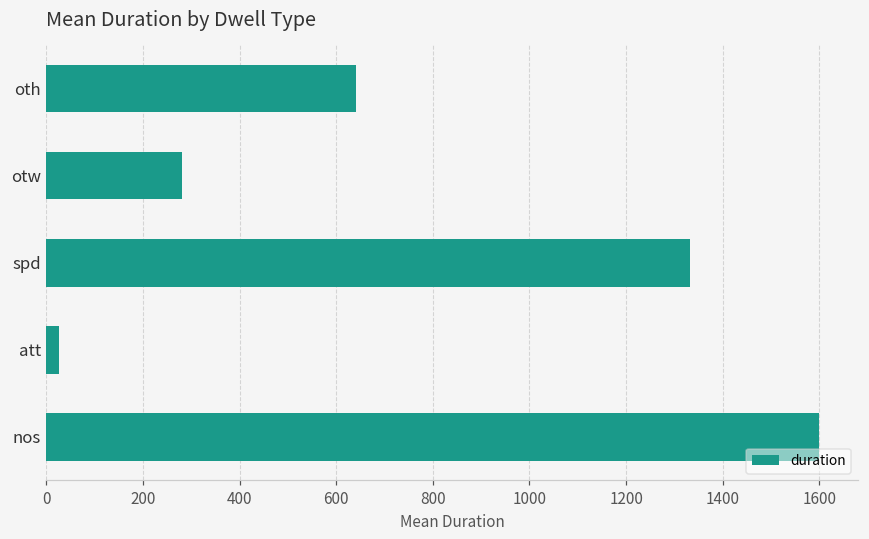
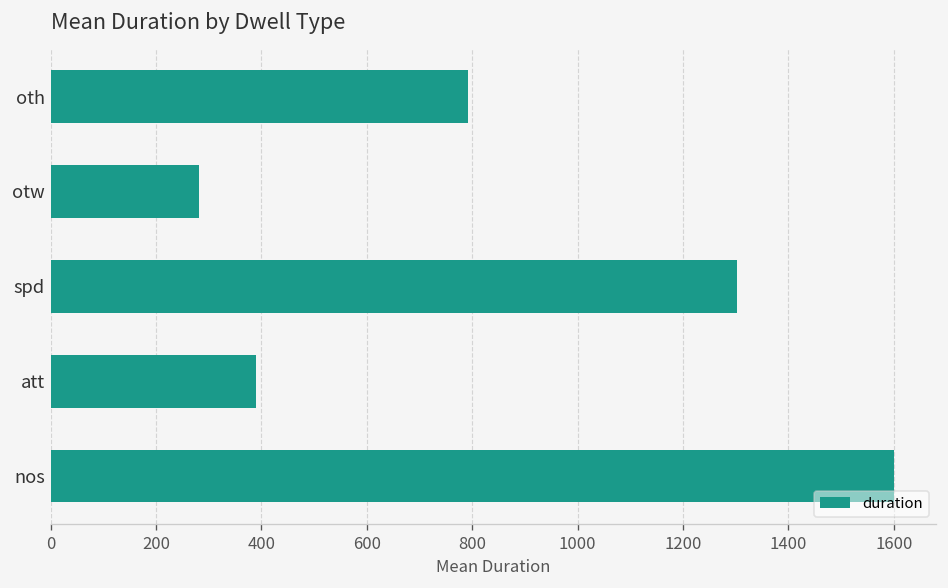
  {
-   "oth": 640,
+   "oth": 790,
    "otw": 280,
-   "spd": 1330,
-   "att": 30,
+   "spd": 1300,
+   "att": 390,
    "nos": 1600
  }
